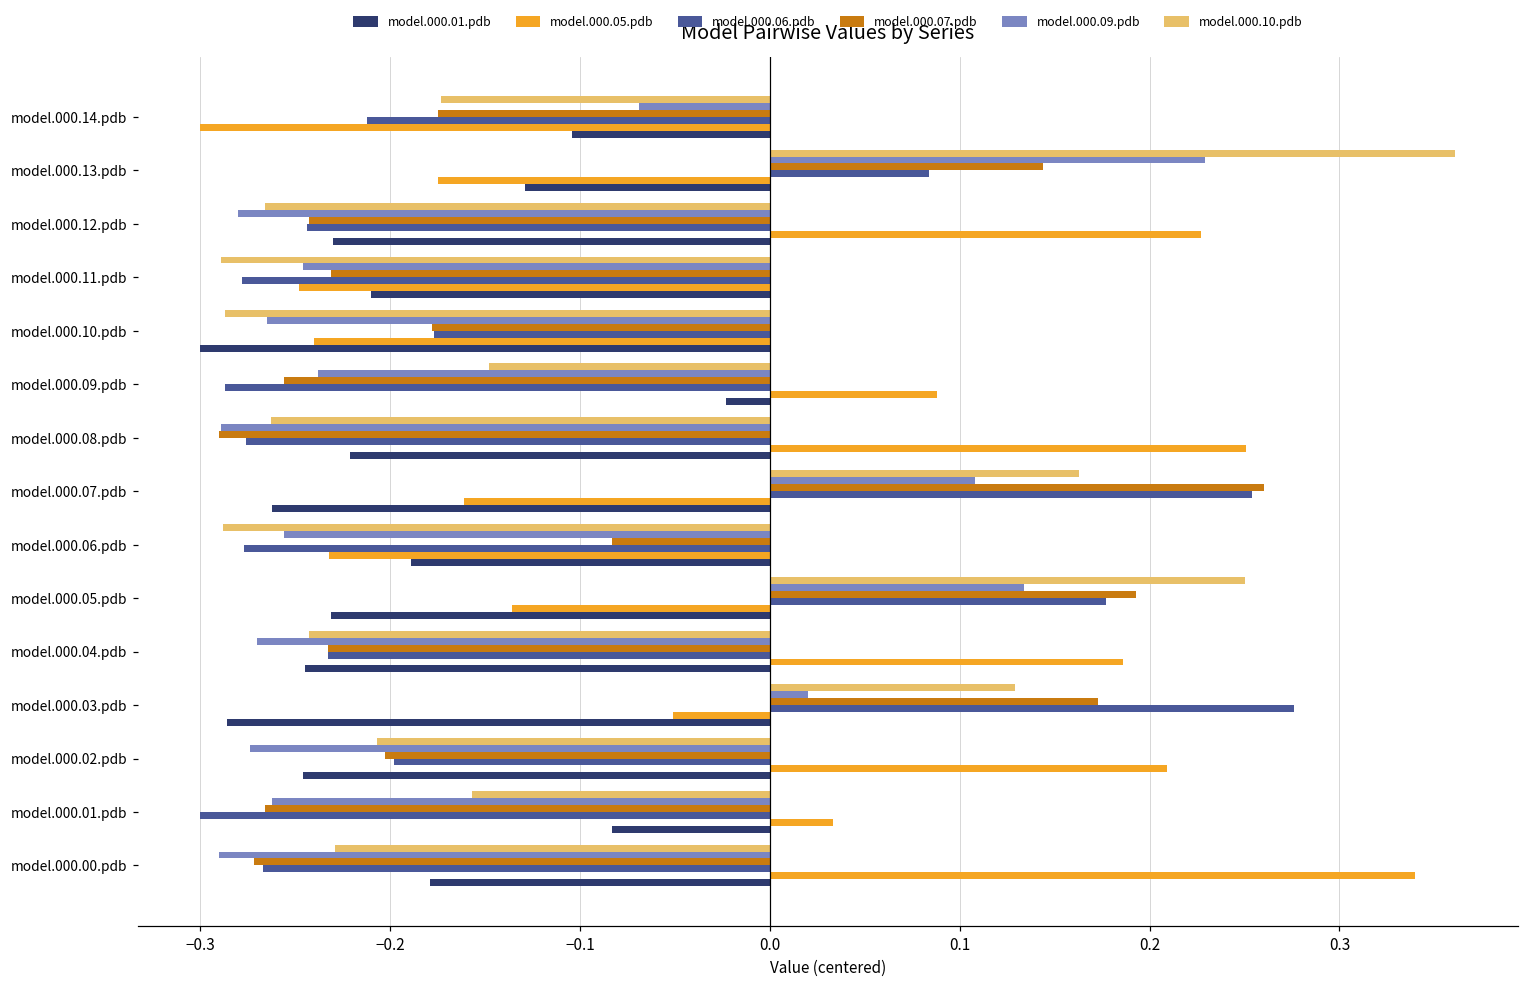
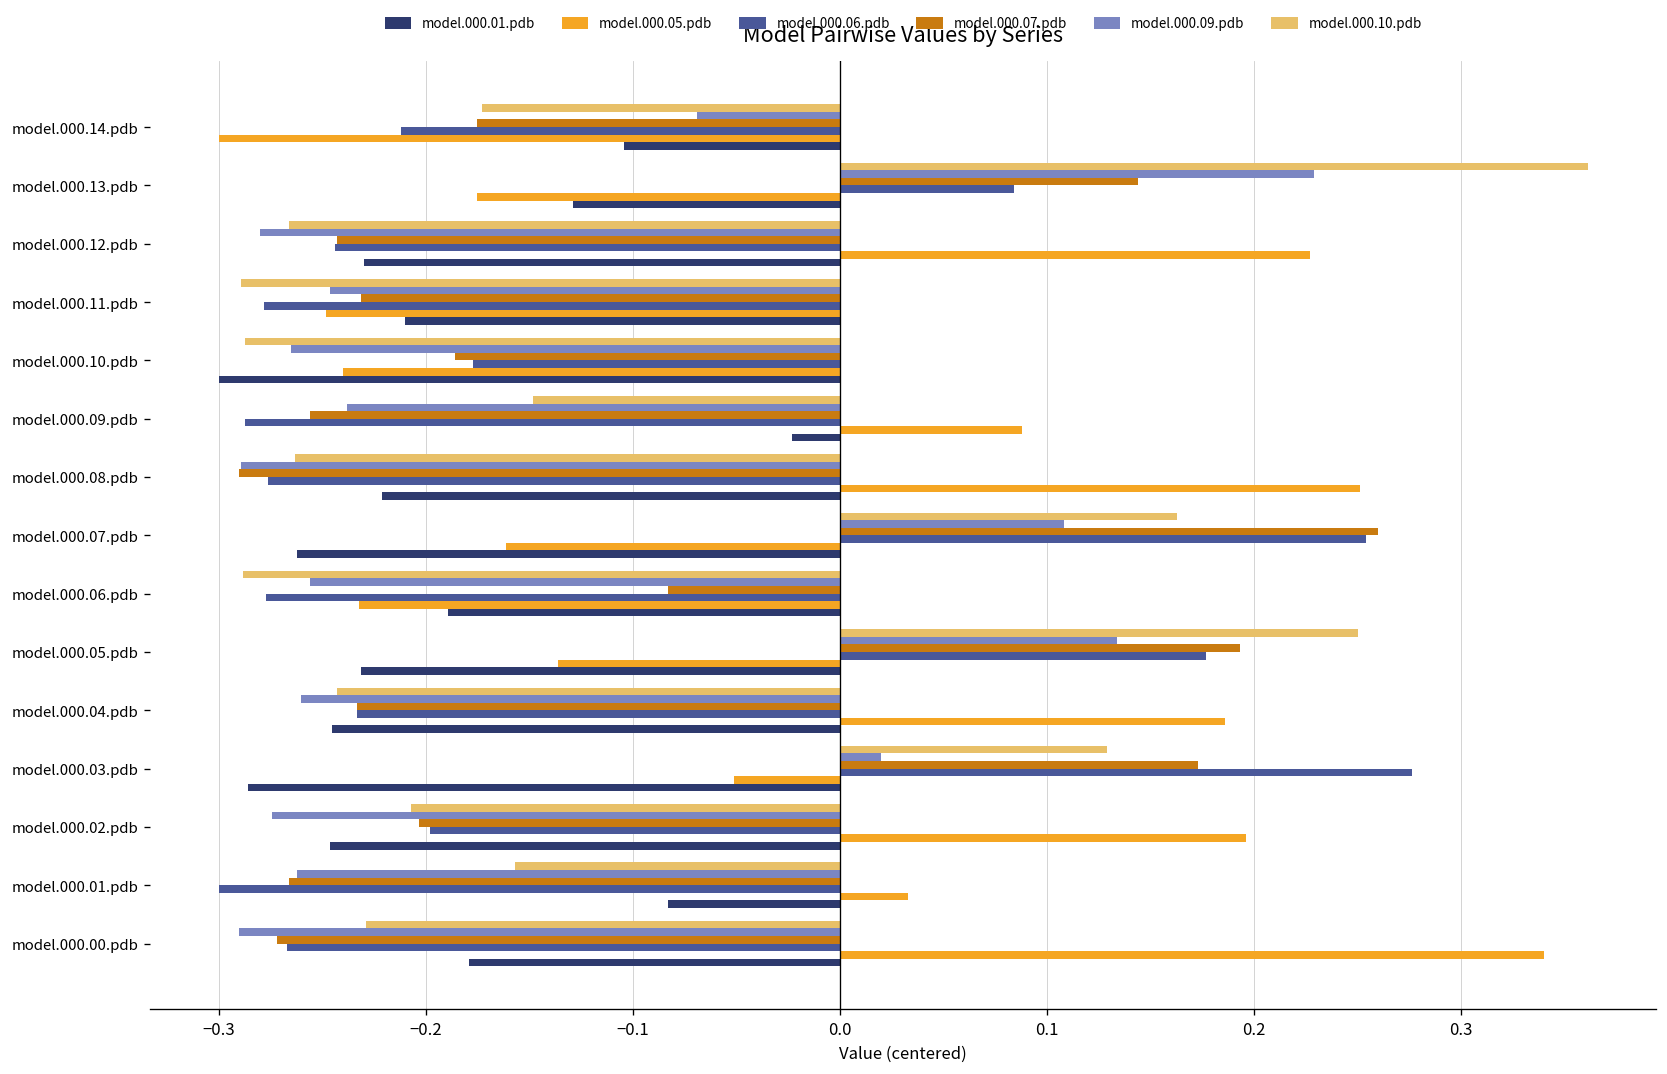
  {
    "model.000.05.pdb": {
      "model.000.14.pdb": -0.300,
      "model.000.13.pdb": -0.175,
      "model.000.12.pdb": 0.227,
      "model.000.11.pdb": -0.248,
      "model.000.10.pdb": -0.240,
      "model.000.09.pdb": 0.088,
      "model.000.08.pdb": 0.251,
      "model.000.07.pdb": -0.161,
      "model.000.06.pdb": -0.232,
      "model.000.05.pdb": -0.136,
      "model.000.04.pdb": 0.186,
      "model.000.03.pdb": -0.051,
-     "model.000.02.pdb": 0.209,
+     "model.000.02.pdb": 0.196,
      "model.000.01.pdb": 0.033,
      "model.000.00.pdb": 0.340
    },
    "model.000.07.pdb": {
      "model.000.14.pdb": -0.175,
      "model.000.13.pdb": 0.144,
      "model.000.12.pdb": -0.243,
      "model.000.11.pdb": -0.231,
-     "model.000.10.pdb": -0.178,
+     "model.000.10.pdb": -0.186,
      "model.000.09.pdb": -0.256,
      "model.000.08.pdb": -0.290,
      "model.000.07.pdb": 0.260,
      "model.000.06.pdb": -0.083,
      "model.000.05.pdb": 0.193,
      "model.000.04.pdb": -0.233,
      "model.000.03.pdb": 0.173,
      "model.000.02.pdb": -0.203,
      "model.000.01.pdb": -0.266,
      "model.000.00.pdb": -0.272
    },
    "model.000.09.pdb": {
      "model.000.14.pdb": -0.069,
      "model.000.13.pdb": 0.229,
      "model.000.12.pdb": -0.280,
      "model.000.11.pdb": -0.246,
      "model.000.10.pdb": -0.265,
      "model.000.09.pdb": -0.238,
      "model.000.08.pdb": -0.289,
      "model.000.07.pdb": 0.108,
      "model.000.06.pdb": -0.256,
      "model.000.05.pdb": 0.134,
-     "model.000.04.pdb": -0.270,
+     "model.000.04.pdb": -0.260,
      "model.000.03.pdb": 0.020,
      "model.000.02.pdb": -0.274,
      "model.000.01.pdb": -0.262,
      "model.000.00.pdb": -0.290
    },
    "model.000.10.pdb": {
      "model.000.14.pdb": -0.173,
      "model.000.13.pdb": 0.361,
      "model.000.12.pdb": -0.266,
      "model.000.11.pdb": -0.289,
      "model.000.10.pdb": -0.287,
      "model.000.09.pdb": -0.148,
      "model.000.08.pdb": -0.263,
      "model.000.07.pdb": 0.163,
      "model.000.06.pdb": -0.288,
      "model.000.05.pdb": 0.250,
      "model.000.04.pdb": -0.243,
      "model.000.03.pdb": 0.129,
      "model.000.02.pdb": -0.207,
      "model.000.01.pdb": -0.157,
      "model.000.00.pdb": -0.229
    }
  }
